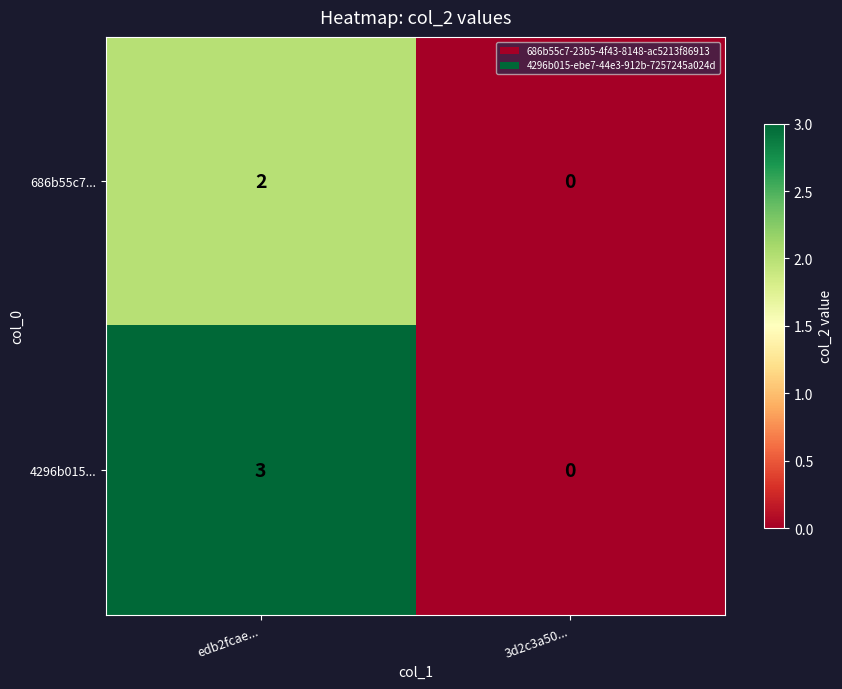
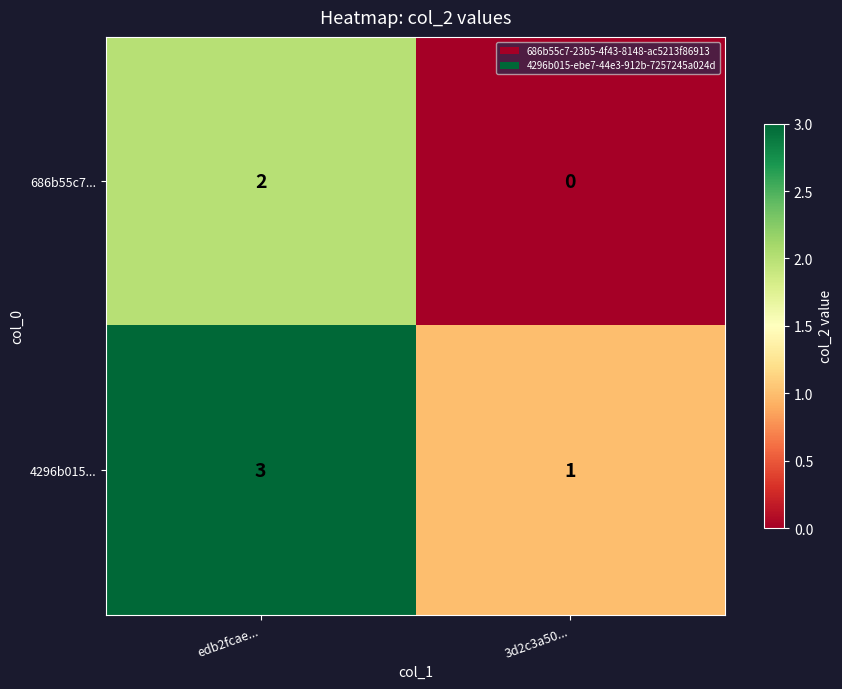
  {
    "686b55c7...": {
      "edb2fcae...": 2,
      "3d2c3a50...": 0
    },
    "4296b015...": {
      "edb2fcae...": 3,
-     "3d2c3a50...": 0
+     "3d2c3a50...": 1
    }
  }
